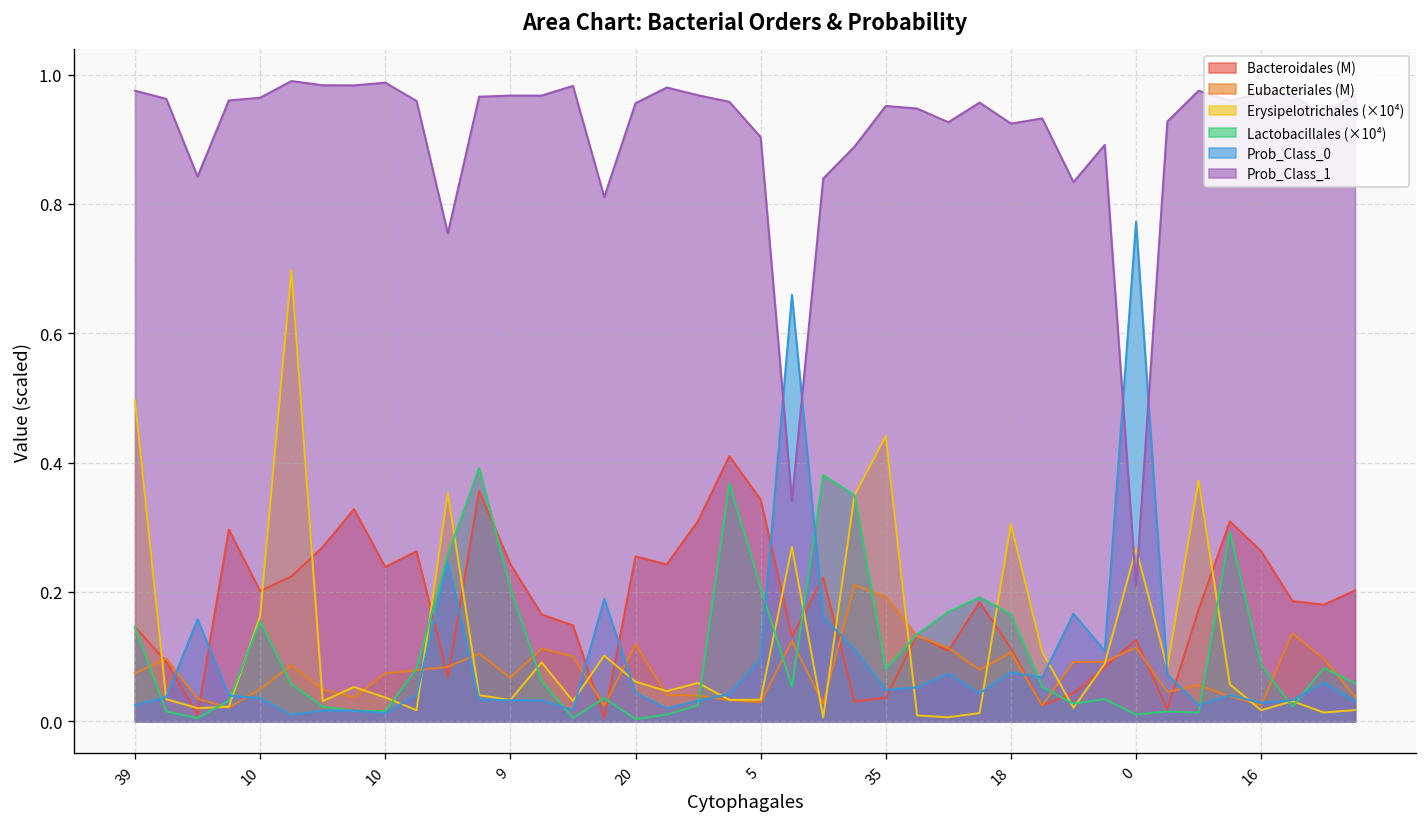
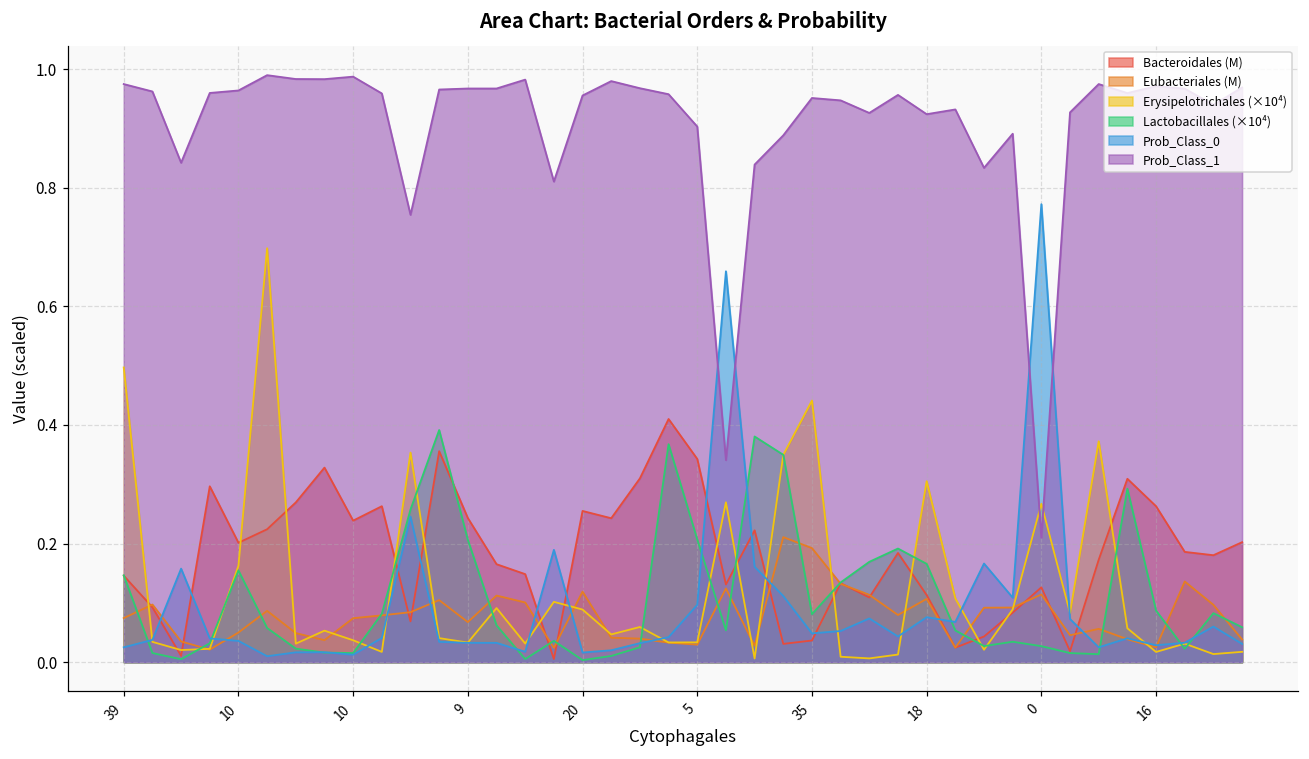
  {
    "Erysipelotrichales (×10⁴)": {
-     "20": 0.06,
+     "20": 0.09,
      "0": 0.27,
      "16": 0.02
    },
    "Lactobacillales (×10⁴)": {
      "20": 0.00,
-     "0": 0.01,
+     "0": 0.03,
      "16": 0.09
    },
    "Prob_Class_0": {
-     "20": 0.04,
+     "20": 0.02,
      "0": 0.77
    },
    "Prob_Class_1": {
      "20": 0.96,
      "0": 0.21
    }
  }
